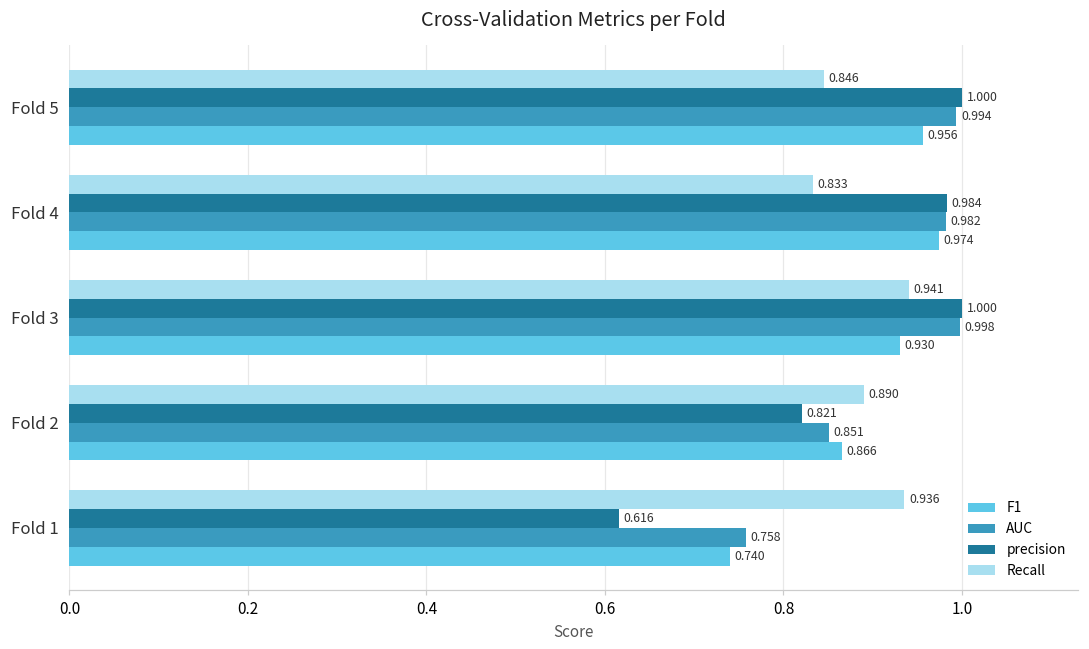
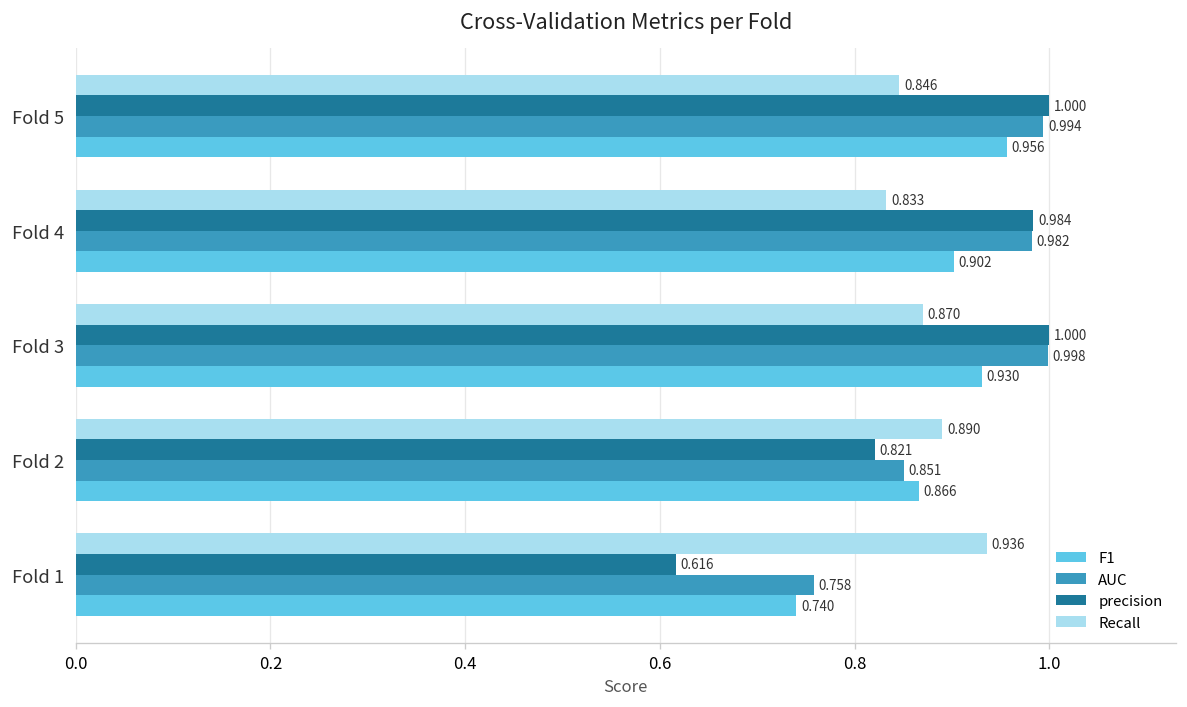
  {
    "F1": {
      "Fold 5": 0.956,
-     "Fold 4": 0.974,
+     "Fold 4": 0.902,
      "Fold 3": 0.930,
      "Fold 2": 0.866,
      "Fold 1": 0.740
    },
    "Recall": {
      "Fold 5": 0.846,
      "Fold 4": 0.833,
-     "Fold 3": 0.941,
+     "Fold 3": 0.870,
      "Fold 2": 0.890,
      "Fold 1": 0.936
    }
  }
